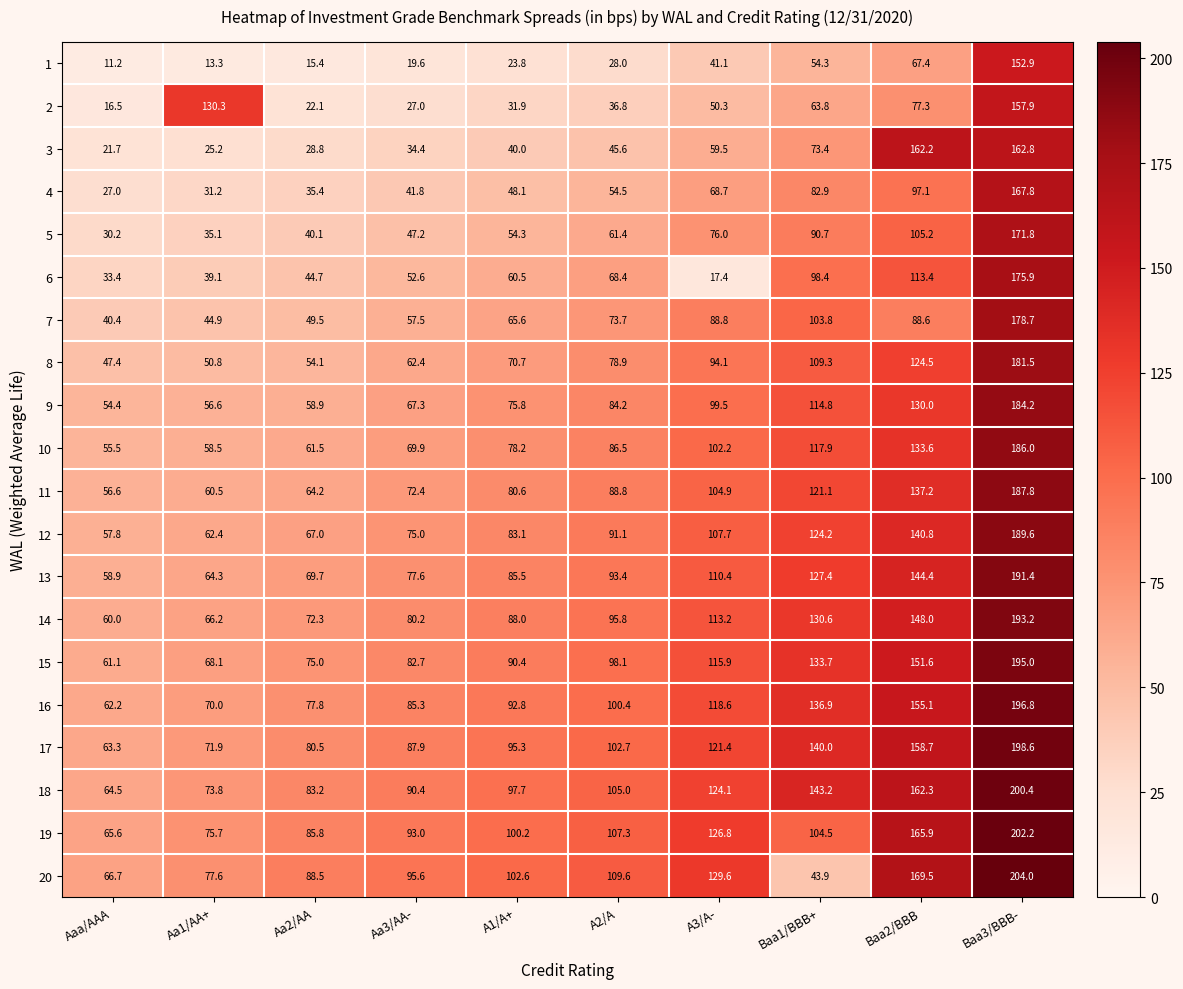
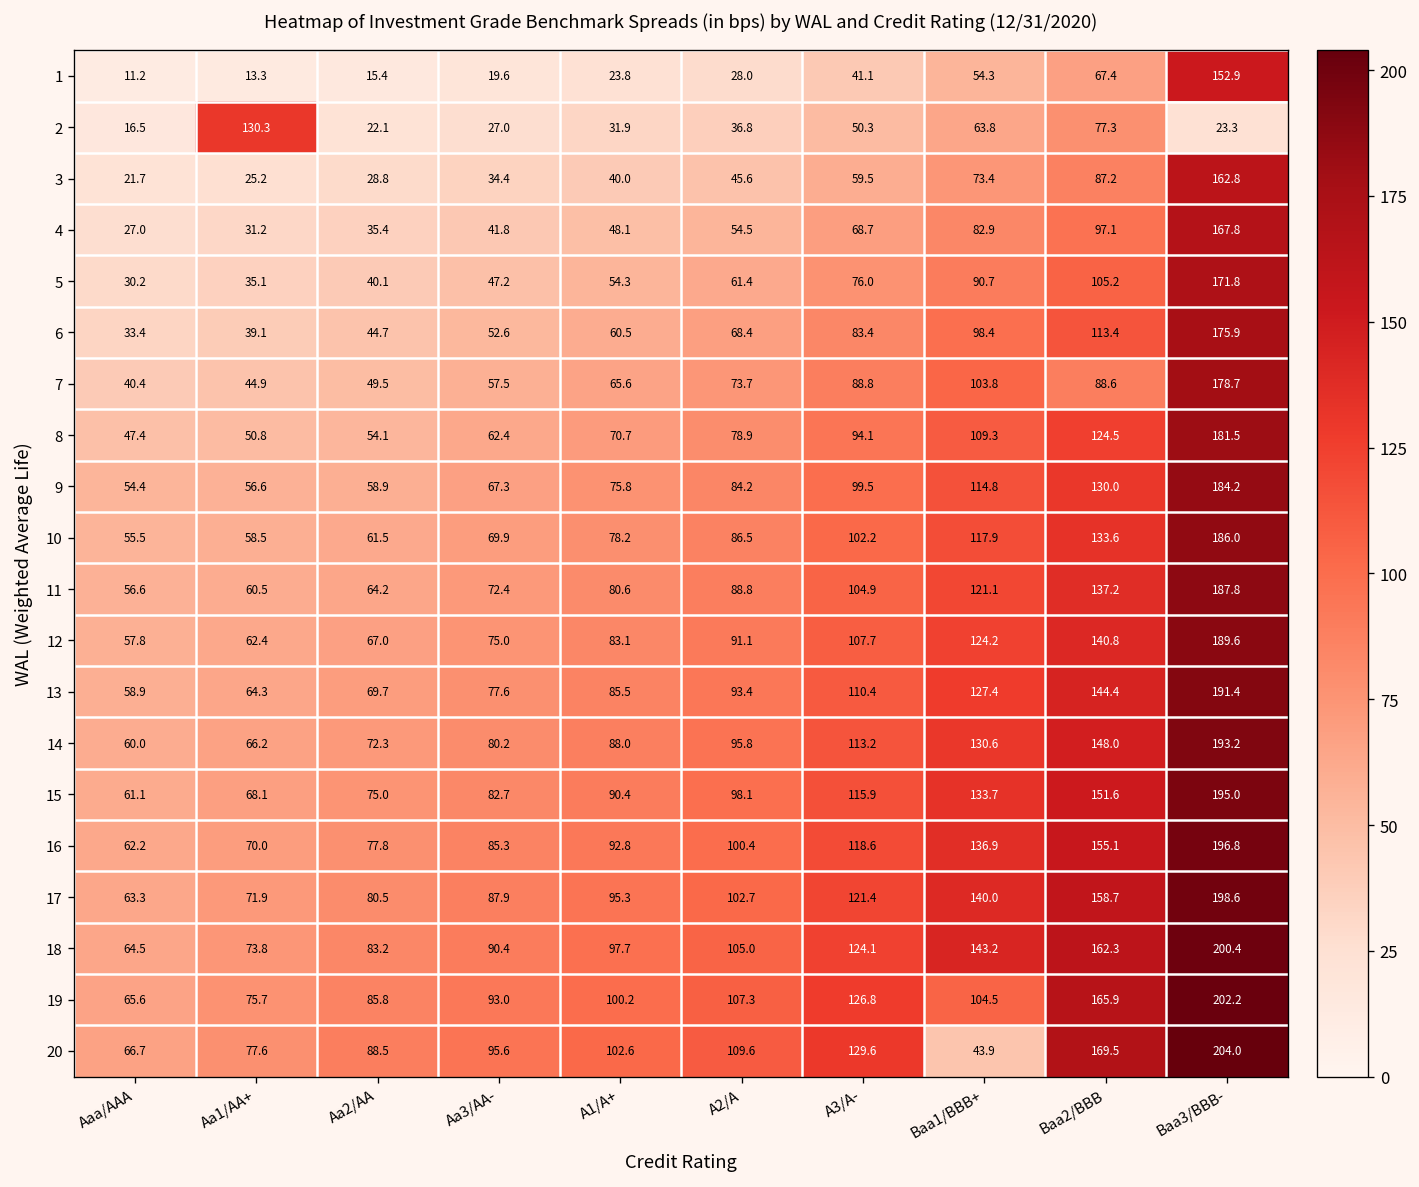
  {
    "1": {
      "Aaa/AAA": 11.2,
      "Aa1/AA+": 13.3,
      "Aa2/AA": 15.4,
      "Aa3/AA-": 19.6,
      "A1/A+": 23.8,
      "A2/A": 28.0,
      "A3/A-": 41.1,
      "Baa1/BBB+": 54.3,
      "Baa2/BBB": 67.4,
      "Baa3/BBB-": 152.9
    },
    "2": {
      "Aaa/AAA": 16.5,
      "Aa1/AA+": 130.3,
      "Aa2/AA": 22.1,
      "Aa3/AA-": 27.0,
      "A1/A+": 31.9,
      "A2/A": 36.8,
      "A3/A-": 50.3,
      "Baa1/BBB+": 63.8,
      "Baa2/BBB": 77.3,
-     "Baa3/BBB-": 157.9
+     "Baa3/BBB-": 23.3
    },
    "3": {
      "Aaa/AAA": 21.7,
      "Aa1/AA+": 25.2,
      "Aa2/AA": 28.8,
      "Aa3/AA-": 34.4,
      "A1/A+": 40.0,
      "A2/A": 45.6,
      "A3/A-": 59.5,
      "Baa1/BBB+": 73.4,
-     "Baa2/BBB": 162.2,
+     "Baa2/BBB": 87.2,
      "Baa3/BBB-": 162.8
    },
    "4": {
      "Aaa/AAA": 27.0,
      "Aa1/AA+": 31.2,
      "Aa2/AA": 35.4,
      "Aa3/AA-": 41.8,
      "A1/A+": 48.1,
      "A2/A": 54.5,
      "A3/A-": 68.7,
      "Baa1/BBB+": 82.9,
      "Baa2/BBB": 97.1,
      "Baa3/BBB-": 167.8
    },
    "5": {
      "Aaa/AAA": 30.2,
      "Aa1/AA+": 35.1,
      "Aa2/AA": 40.1,
      "Aa3/AA-": 47.2,
      "A1/A+": 54.3,
      "A2/A": 61.4,
      "A3/A-": 76.0,
      "Baa1/BBB+": 90.7,
      "Baa2/BBB": 105.2,
      "Baa3/BBB-": 171.8
    },
    "6": {
      "Aaa/AAA": 33.4,
      "Aa1/AA+": 39.1,
      "Aa2/AA": 44.7,
      "Aa3/AA-": 52.6,
      "A1/A+": 60.5,
      "A2/A": 68.4,
-     "A3/A-": 17.4,
+     "A3/A-": 83.4,
      "Baa1/BBB+": 98.4,
      "Baa2/BBB": 113.4,
      "Baa3/BBB-": 175.9
    },
    "7": {
      "Aaa/AAA": 40.4,
      "Aa1/AA+": 44.9,
      "Aa2/AA": 49.5,
      "Aa3/AA-": 57.5,
      "A1/A+": 65.6,
      "A2/A": 73.7,
      "A3/A-": 88.8,
      "Baa1/BBB+": 103.8,
      "Baa2/BBB": 88.6,
      "Baa3/BBB-": 178.7
    },
    "8": {
      "Aaa/AAA": 47.4,
      "Aa1/AA+": 50.8,
      "Aa2/AA": 54.1,
      "Aa3/AA-": 62.4,
      "A1/A+": 70.7,
      "A2/A": 78.9,
      "A3/A-": 94.1,
      "Baa1/BBB+": 109.3,
      "Baa2/BBB": 124.5,
      "Baa3/BBB-": 181.5
    },
    "9": {
      "Aaa/AAA": 54.4,
      "Aa1/AA+": 56.6,
      "Aa2/AA": 58.9,
      "Aa3/AA-": 67.3,
      "A1/A+": 75.8,
      "A2/A": 84.2,
      "A3/A-": 99.5,
      "Baa1/BBB+": 114.8,
      "Baa2/BBB": 130.0,
      "Baa3/BBB-": 184.2
    },
    "10": {
      "Aaa/AAA": 55.5,
      "Aa1/AA+": 58.5,
      "Aa2/AA": 61.5,
      "Aa3/AA-": 69.9,
      "A1/A+": 78.2,
      "A2/A": 86.5,
      "A3/A-": 102.2,
      "Baa1/BBB+": 117.9,
      "Baa2/BBB": 133.6,
      "Baa3/BBB-": 186.0
    },
    "11": {
      "Aaa/AAA": 56.6,
      "Aa1/AA+": 60.5,
      "Aa2/AA": 64.2,
      "Aa3/AA-": 72.4,
      "A1/A+": 80.6,
      "A2/A": 88.8,
      "A3/A-": 104.9,
      "Baa1/BBB+": 121.1,
      "Baa2/BBB": 137.2,
      "Baa3/BBB-": 187.8
    },
    "12": {
      "Aaa/AAA": 57.8,
      "Aa1/AA+": 62.4,
      "Aa2/AA": 67.0,
      "Aa3/AA-": 75.0,
      "A1/A+": 83.1,
      "A2/A": 91.1,
      "A3/A-": 107.7,
      "Baa1/BBB+": 124.2,
      "Baa2/BBB": 140.8,
      "Baa3/BBB-": 189.6
    },
    "13": {
      "Aaa/AAA": 58.9,
      "Aa1/AA+": 64.3,
      "Aa2/AA": 69.7,
      "Aa3/AA-": 77.6,
      "A1/A+": 85.5,
      "A2/A": 93.4,
      "A3/A-": 110.4,
      "Baa1/BBB+": 127.4,
      "Baa2/BBB": 144.4,
      "Baa3/BBB-": 191.4
    },
    "14": {
      "Aaa/AAA": 60.0,
      "Aa1/AA+": 66.2,
      "Aa2/AA": 72.3,
      "Aa3/AA-": 80.2,
      "A1/A+": 88.0,
      "A2/A": 95.8,
      "A3/A-": 113.2,
      "Baa1/BBB+": 130.6,
      "Baa2/BBB": 148.0,
      "Baa3/BBB-": 193.2
    },
    "15": {
      "Aaa/AAA": 61.1,
      "Aa1/AA+": 68.1,
      "Aa2/AA": 75.0,
      "Aa3/AA-": 82.7,
      "A1/A+": 90.4,
      "A2/A": 98.1,
      "A3/A-": 115.9,
      "Baa1/BBB+": 133.7,
      "Baa2/BBB": 151.6,
      "Baa3/BBB-": 195.0
    },
    "16": {
      "Aaa/AAA": 62.2,
      "Aa1/AA+": 70.0,
      "Aa2/AA": 77.8,
      "Aa3/AA-": 85.3,
      "A1/A+": 92.8,
      "A2/A": 100.4,
      "A3/A-": 118.6,
      "Baa1/BBB+": 136.9,
      "Baa2/BBB": 155.1,
      "Baa3/BBB-": 196.8
    },
    "17": {
      "Aaa/AAA": 63.3,
      "Aa1/AA+": 71.9,
      "Aa2/AA": 80.5,
      "Aa3/AA-": 87.9,
      "A1/A+": 95.3,
      "A2/A": 102.7,
      "A3/A-": 121.4,
      "Baa1/BBB+": 140.0,
      "Baa2/BBB": 158.7,
      "Baa3/BBB-": 198.6
    },
    "18": {
      "Aaa/AAA": 64.5,
      "Aa1/AA+": 73.8,
      "Aa2/AA": 83.2,
      "Aa3/AA-": 90.4,
      "A1/A+": 97.7,
      "A2/A": 105.0,
      "A3/A-": 124.1,
      "Baa1/BBB+": 143.2,
      "Baa2/BBB": 162.3,
      "Baa3/BBB-": 200.4
    },
    "19": {
      "Aaa/AAA": 65.6,
      "Aa1/AA+": 75.7,
      "Aa2/AA": 85.8,
      "Aa3/AA-": 93.0,
      "A1/A+": 100.2,
      "A2/A": 107.3,
      "A3/A-": 126.8,
      "Baa1/BBB+": 104.5,
      "Baa2/BBB": 165.9,
      "Baa3/BBB-": 202.2
    },
    "20": {
      "Aaa/AAA": 66.7,
      "Aa1/AA+": 77.6,
      "Aa2/AA": 88.5,
      "Aa3/AA-": 95.6,
      "A1/A+": 102.6,
      "A2/A": 109.6,
      "A3/A-": 129.6,
      "Baa1/BBB+": 43.9,
      "Baa2/BBB": 169.5,
      "Baa3/BBB-": 204.0
    }
  }
